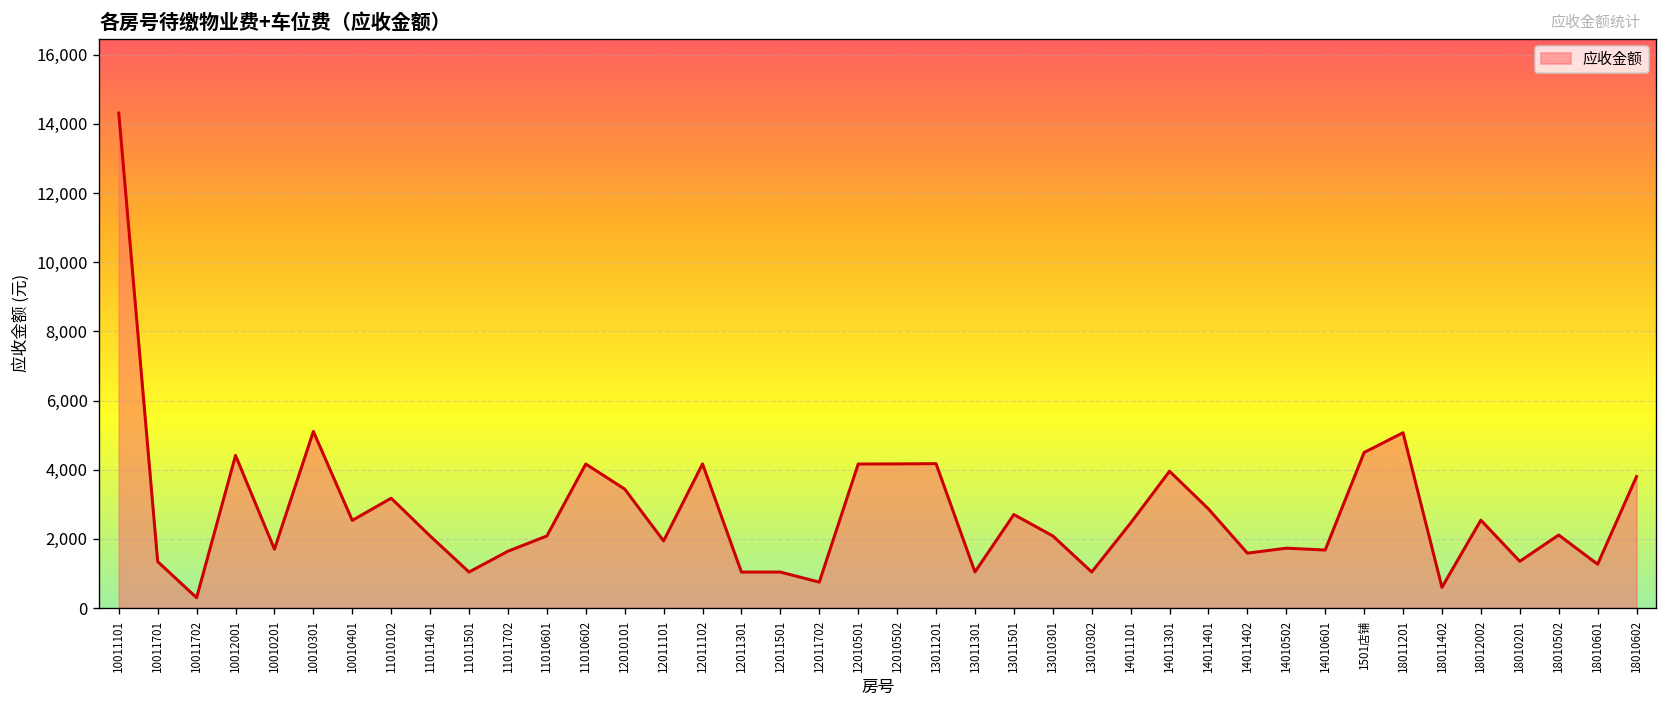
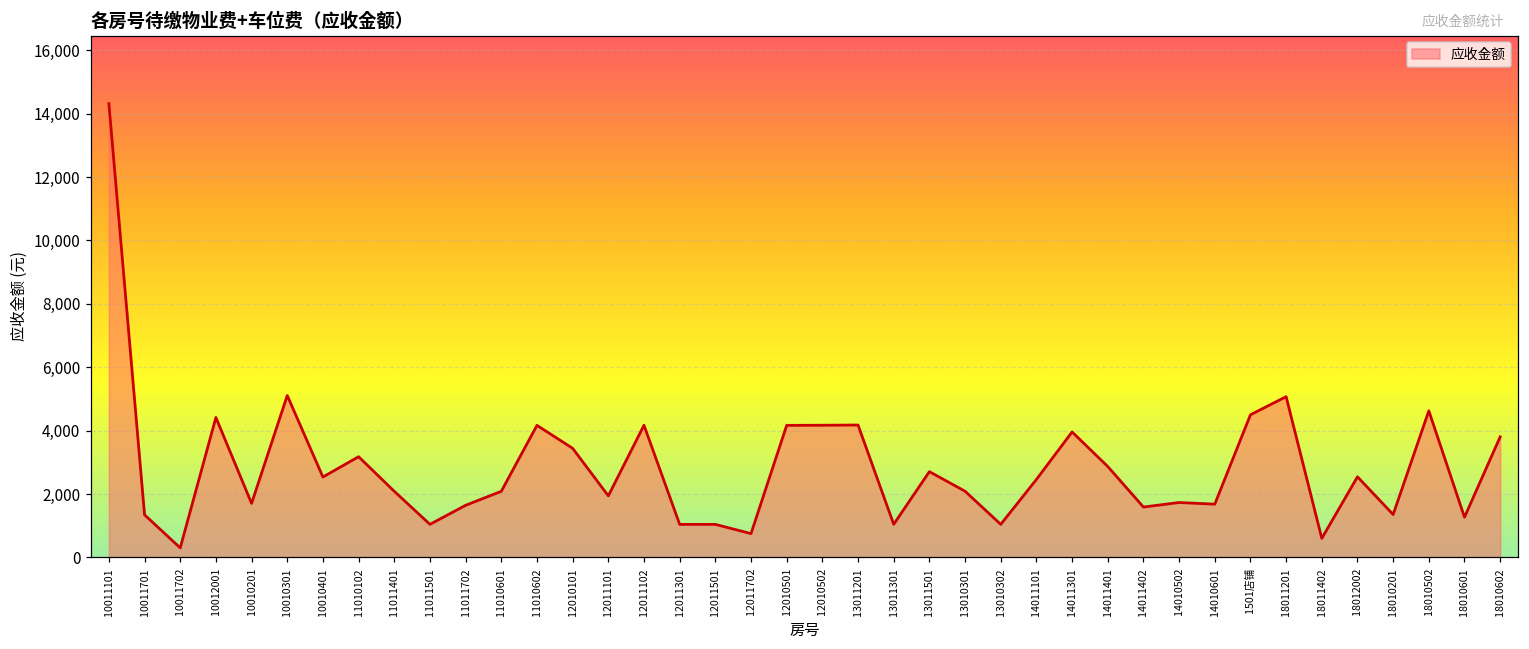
  {
    "10011101": "14,300",
    "10011701": "1,300",
    "10011702": "300",
    "10012001": "4,400",
    "10010201": "1,700",
    "10010301": "5,100",
    "10010401": "2,500",
    "11010102": "3,200",
    "11011401": "2,100",
    "11011501": "1,000",
    "11011702": "1,600",
    "11010601": "2,100",
    "11010602": "4,200",
    "12010101": "3,400",
    "12011101": "1,900",
    "12011102": "4,200",
    "12011301": "1,000",
    "12011501": "1,000",
    "12011702": "800",
    "12010501": "4,200",
    "12010502": "4,200",
    "13011201": "4,200",
    "13011301": "1,000",
    "13011501": "2,700",
    "13010301": "2,100",
    "13010302": "1,000",
    "14011101": "2,500",
    "14011301": "4,000",
    "14011401": "2,900",
    "14011402": "1,600",
    "14010502": "1,700",
    "14010601": "1,700",
    "1501店铺": "4,500",
    "18011201": "5,100",
    "18011402": "600",
    "18012002": "2,500",
    "18010201": "1,400",
-   "18010502": "2,100",
+   "18010502": "4,600",
    "18010601": "1,300",
    "18010602": "3,800"
  }
